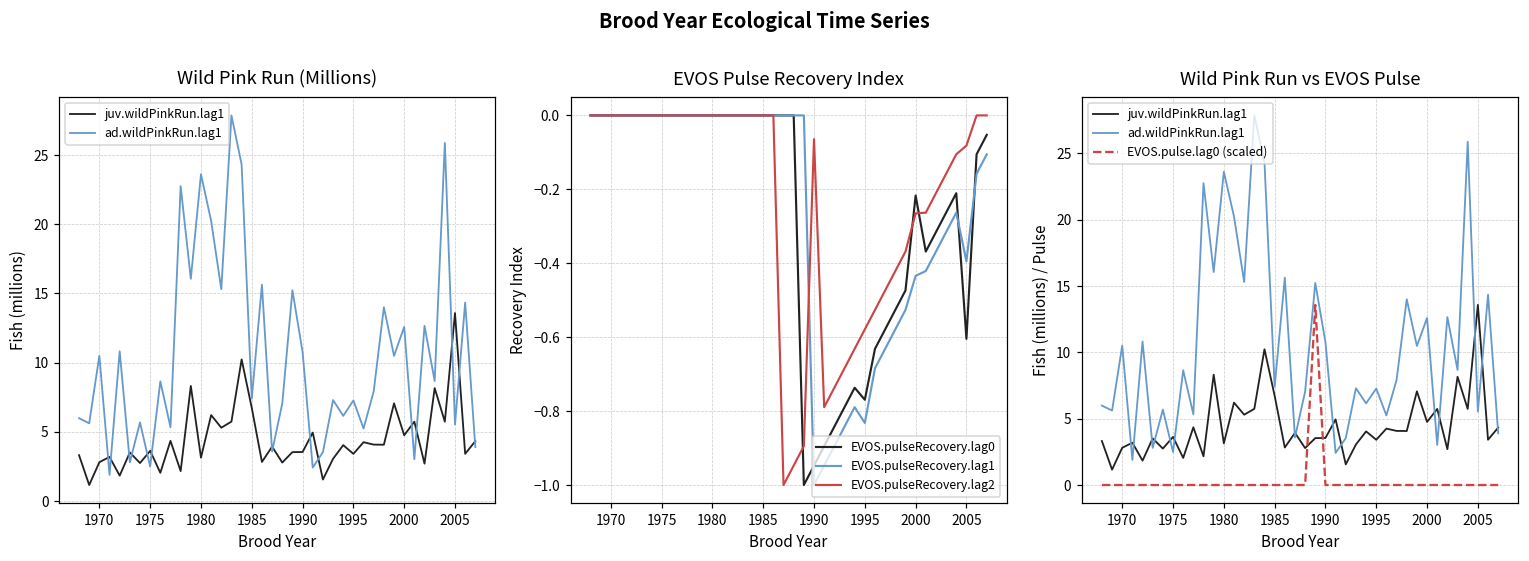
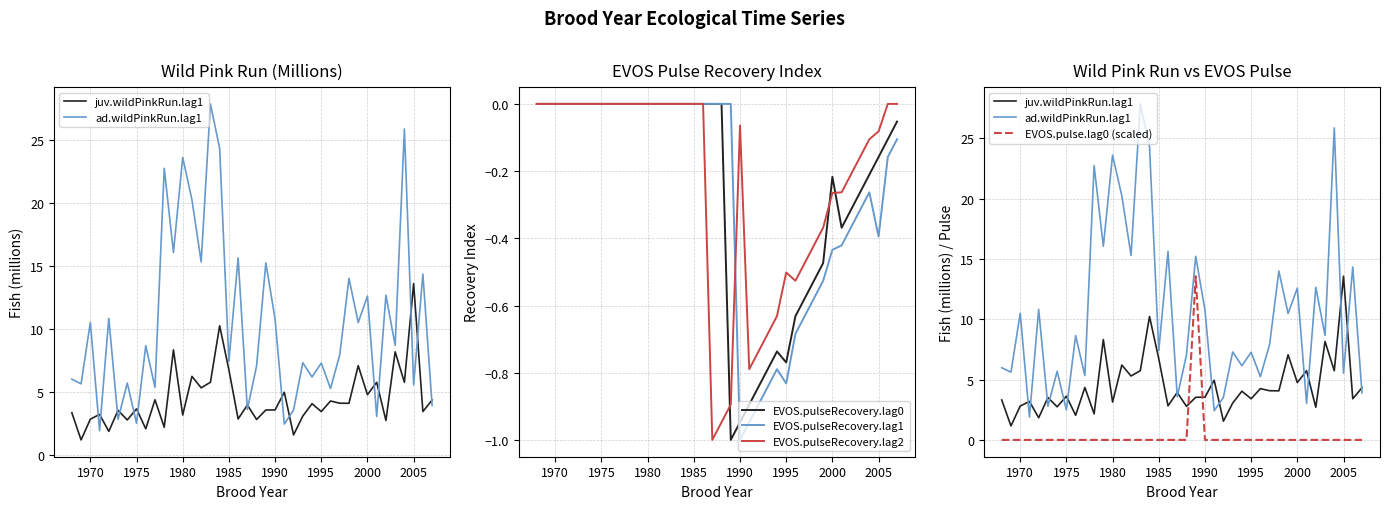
  {
    "Wild Pink Run (Millions)": {
      "juv.wildPinkRun.lag1": {
        "1970": 2.8,
        "1975": 3.6,
        "1980": 3.1,
        "1985": 6.7,
        "1990": 3.5,
        "1995": 3.4,
        "2000": 4.8,
        "2005": 13.6
      },
      "ad.wildPinkRun.lag1": {
        "1970": 10.5,
        "1975": 2.5,
        "1980": 23.6,
        "1985": 7.4,
        "1990": 10.8,
        "1995": 7.3,
        "2000": 12.6,
        "2005": 5.5
      }
    },
    "EVOS Pulse Recovery Index": {
      "EVOS.pulseRecovery.lag0": {
        "1995": -0.77,
        "2000": -0.22,
-       "2005": -0.60
+       "2005": -0.16
      },
      "EVOS.pulseRecovery.lag1": {
        "1995": -0.83,
        "2000": -0.43,
        "2005": -0.39
      },
      "EVOS.pulseRecovery.lag2": {
        "1990": -0.06,
-       "1995": -0.58,
+       "1995": -0.50,
        "2000": -0.27,
        "2005": -0.08
      }
    },
    "Wild Pink Run vs EVOS Pulse": {
      "juv.wildPinkRun.lag1": {
        "1970": 2.8,
        "1975": 3.6,
        "1980": 3.1,
        "1985": 6.7,
        "1990": 3.5,
        "1995": 3.4,
        "2000": 4.8,
        "2005": 13.6
      },
      "ad.wildPinkRun.lag1": {
        "1970": 10.5,
        "1975": 2.5,
        "1980": 23.6,
        "1985": 7.4,
        "1990": 10.8,
        "1995": 7.3,
        "2000": 12.6,
        "2005": 5.5
      },
      "EVOS.pulse.lag0 (scaled)": {
        "1970": 0.0,
        "1975": 0.0,
        "1980": 0.0,
        "1985": 0.0,
        "1990": 0.0,
        "1995": 0.0,
        "2000": 0.0,
        "2005": 0.0
      }
    }
  }
